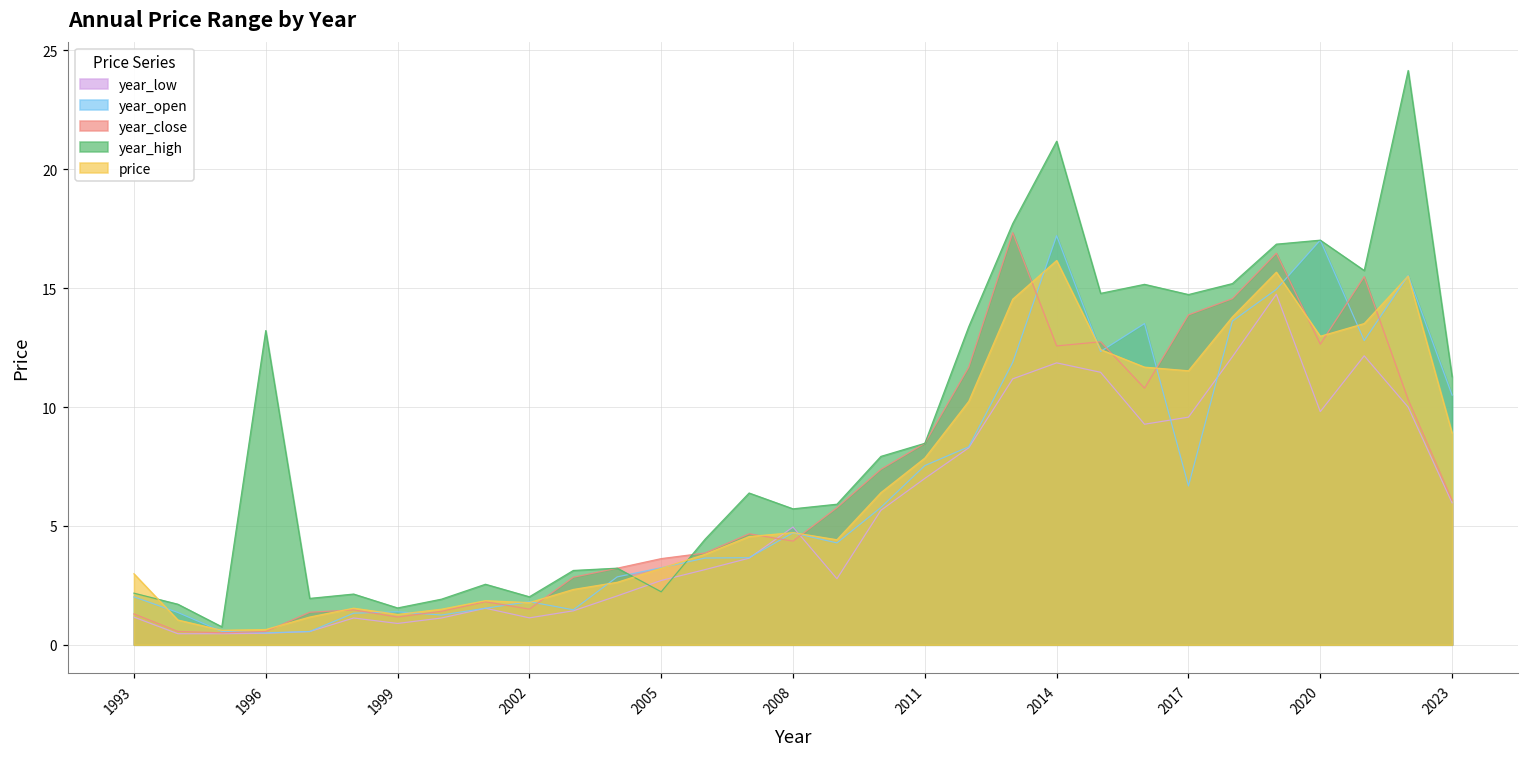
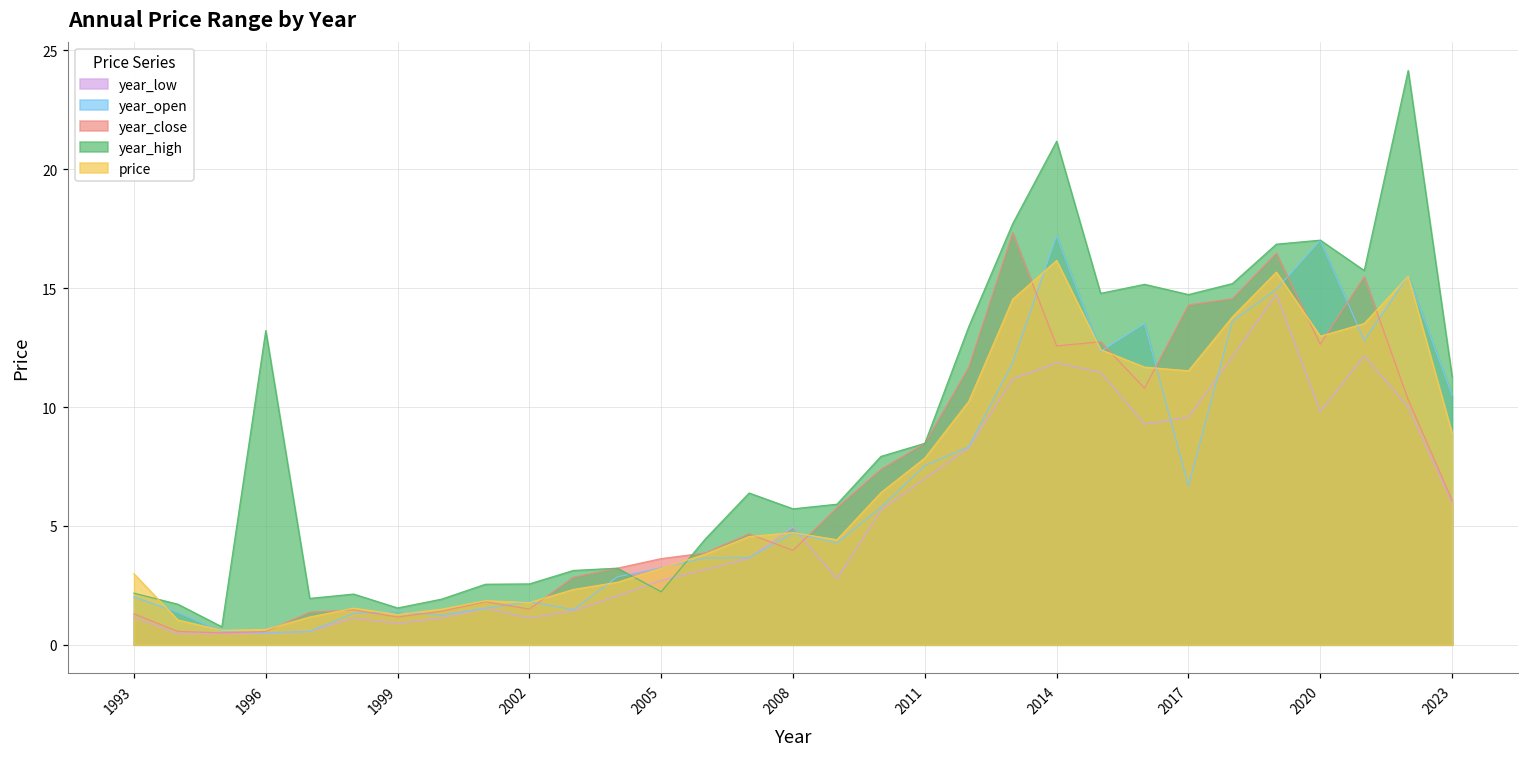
  {
    "year_low": {
      "1993": 1.2,
      "1999": 0.9,
      "2002": 1.1,
      "2005": 2.7,
      "2008": 5.0,
      "2011": 7.0,
      "2014": 11.9,
      "2017": 9.6,
      "2020": 9.8
    },
    "year_open": {
      "1993": 2.0,
      "2011": 7.5,
      "2014": 17.2,
      "2017": 6.7,
      "2023": 10.5
    },
    "year_close": {
      "1993": 1.3,
      "2002": 1.5,
      "2005": 3.6,
-     "2008": 4.4,
+     "2008": 4.0,
      "2014": 12.6,
-     "2017": 13.9,
+     "2017": 14.3,
      "2020": 12.6
    },
    "year_high": {
      "1993": 2.2,
      "1996": 13.2,
      "1999": 1.5,
-     "2002": 2.0,
+     "2002": 2.6,
      "2005": 2.2,
      "2008": 5.7,
      "2014": 21.2,
      "2017": 14.7,
      "2023": 11.3
    },
    "price": {
      "1993": 3.0,
      "2011": 7.9,
      "2014": 16.2,
      "2017": 11.5,
      "2020": 13.0,
      "2023": 8.9
    }
  }
